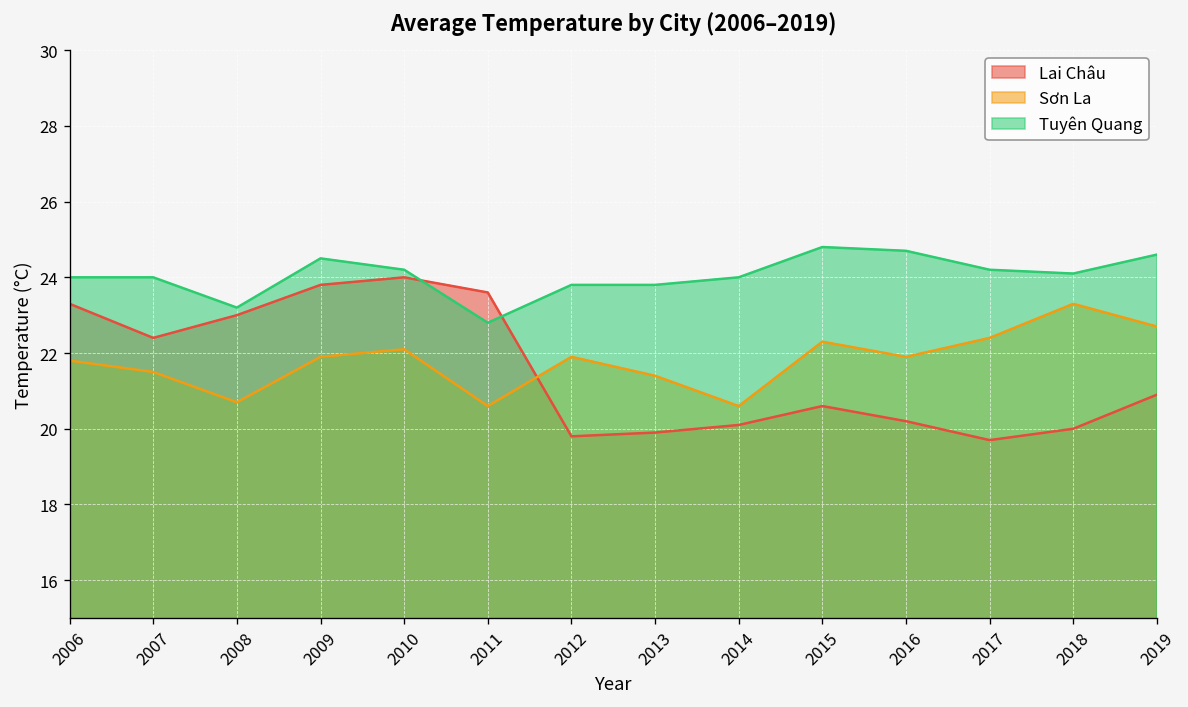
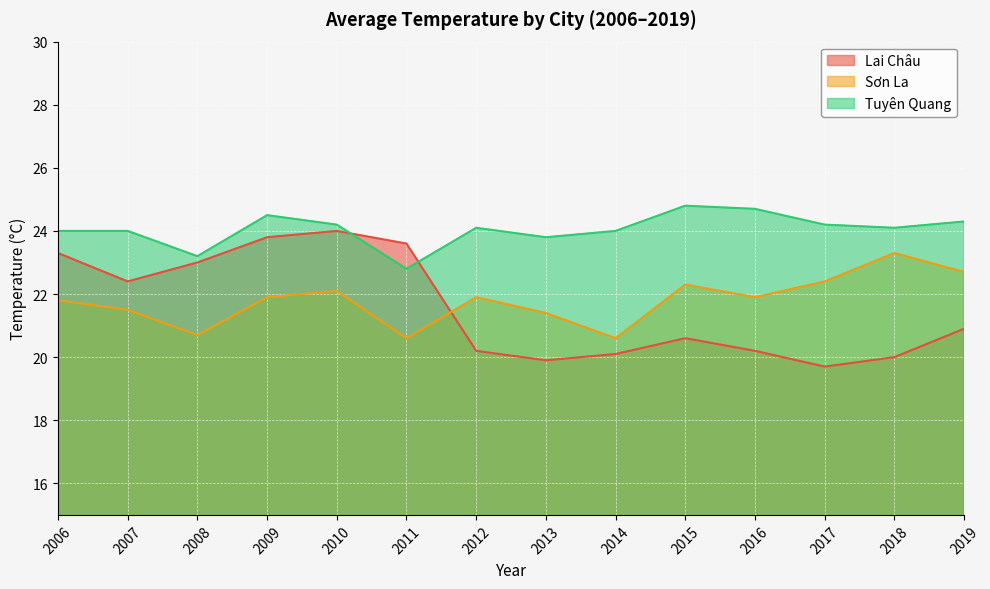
  {
    "Lai Châu": {
      "2006": 23.3,
      "2007": 22.4,
      "2008": 23.0,
      "2009": 23.8,
      "2010": 24.0,
      "2011": 23.6,
-     "2012": 19.8,
+     "2012": 20.2,
      "2013": 19.9,
      "2014": 20.1,
      "2015": 20.6,
      "2016": 20.2,
      "2017": 19.7,
      "2018": 20.0,
      "2019": 20.9
    },
    "Sơn La": {
      "2006": 21.8,
      "2007": 21.5,
      "2008": 20.7,
      "2009": 21.9,
      "2010": 22.1,
      "2011": 20.6,
      "2012": 21.9,
      "2013": 21.4,
      "2014": 20.6,
      "2015": 22.3,
      "2016": 21.9,
      "2017": 22.4,
      "2018": 23.3,
      "2019": 22.7
    },
    "Tuyên Quang": {
      "2006": 24.0,
      "2007": 24.0,
      "2008": 23.2,
      "2009": 24.5,
      "2010": 24.2,
      "2011": 22.8,
-     "2012": 23.8,
+     "2012": 24.1,
      "2013": 23.8,
      "2014": 24.0,
      "2015": 24.8,
      "2016": 24.7,
      "2017": 24.2,
      "2018": 24.1,
-     "2019": 24.6
+     "2019": 24.3
    }
  }
